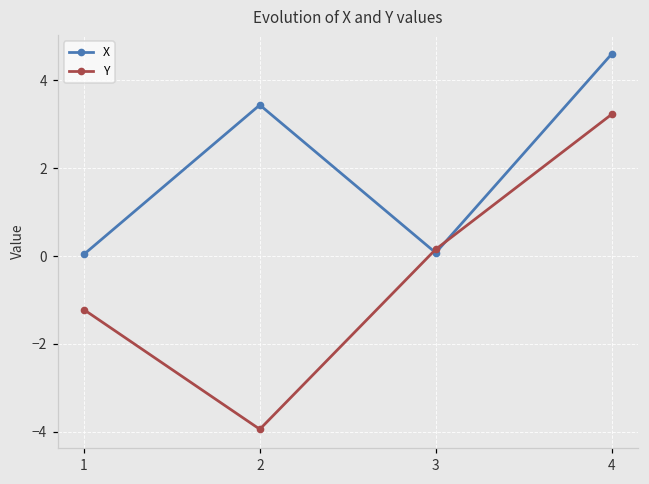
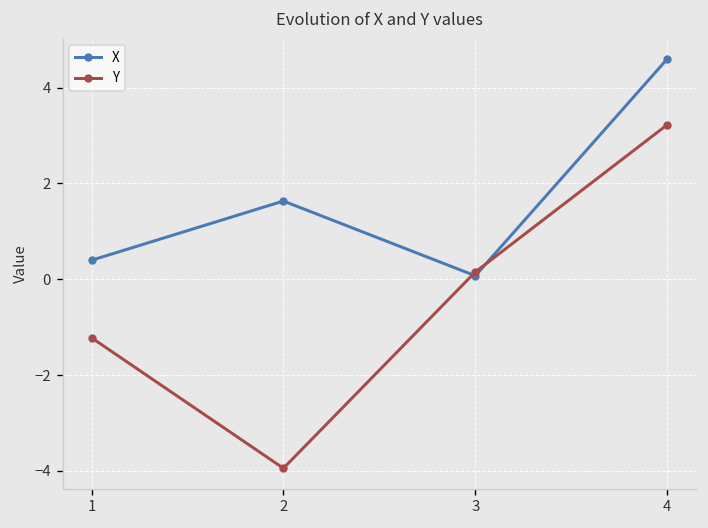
  {
    "X": {
-     "1": 0.0,
-     "2": 3.4,
+     "1": 0.4,
+     "2": 1.6,
      "3": 0.1,
      "4": 4.6
    },
    "Y": {
      "1": -1.2,
      "2": -3.9,
      "3": 0.2,
      "4": 3.2
    }
  }
